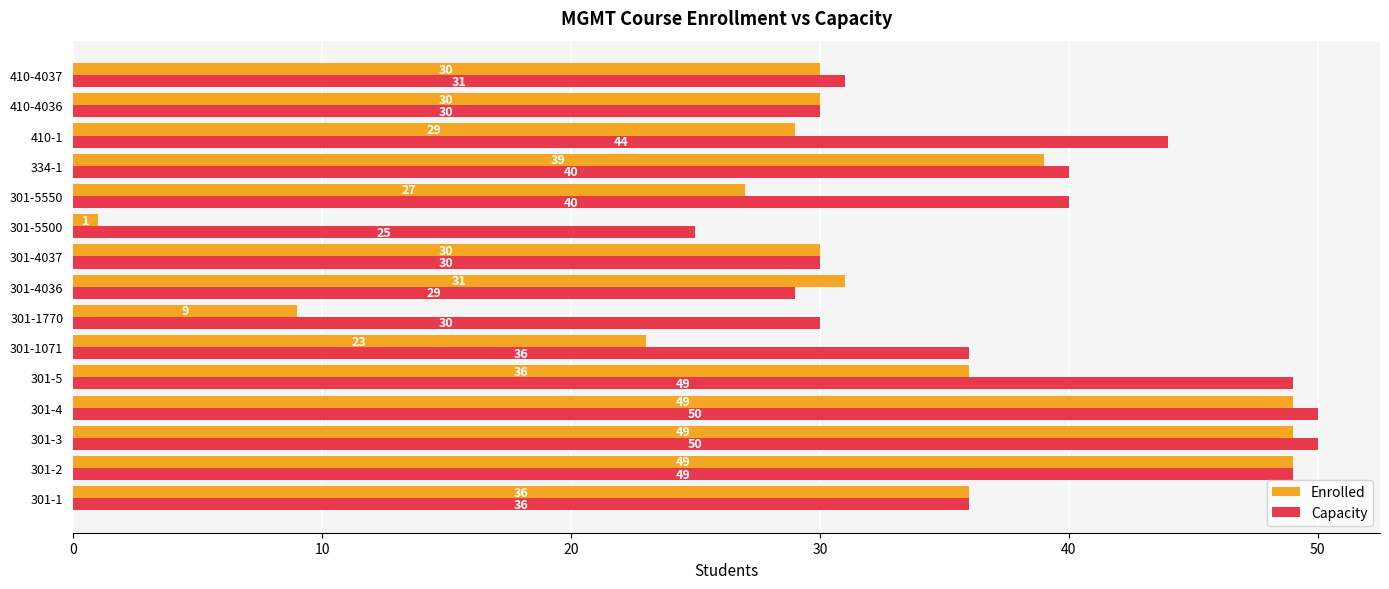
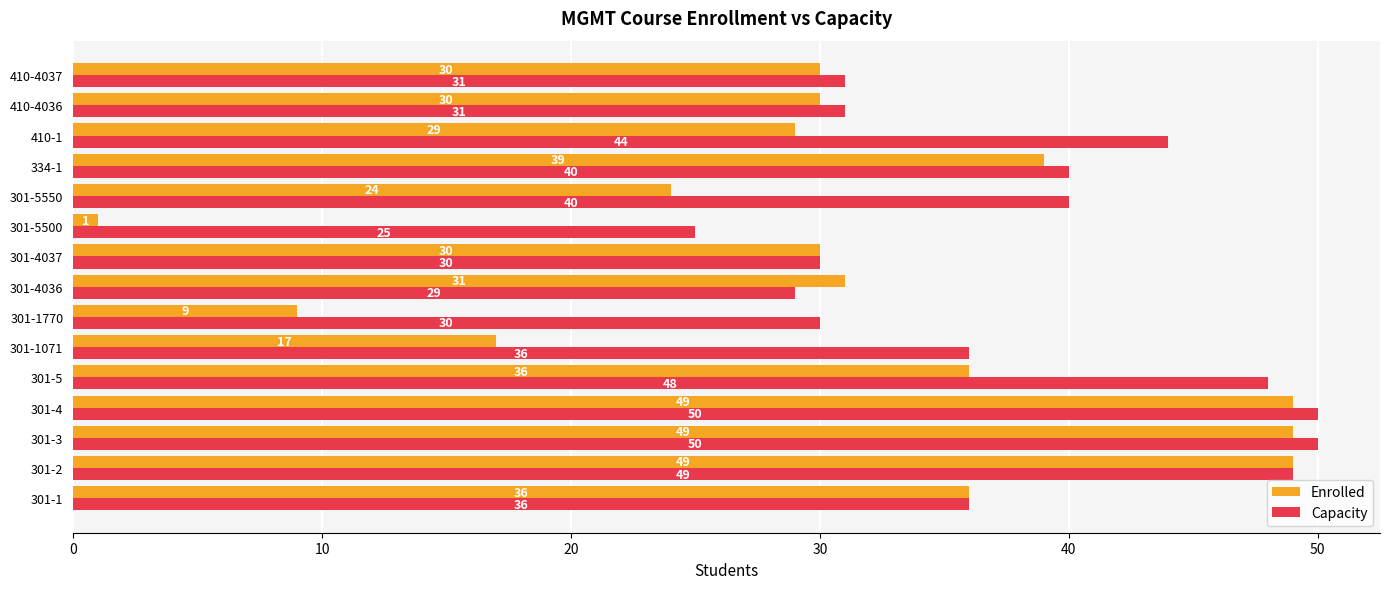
  {
    "Enrolled": {
      "410-4037": 30,
      "410-4036": 30,
      "410-1": 29,
      "334-1": 39,
-     "301-5550": 27,
+     "301-5550": 24,
      "301-5500": 1,
      "301-4037": 30,
      "301-4036": 31,
      "301-1770": 9,
-     "301-1071": 23,
+     "301-1071": 17,
      "301-5": 36,
      "301-4": 49,
      "301-3": 49,
      "301-2": 49,
      "301-1": 36
    },
    "Capacity": {
      "410-4037": 31,
-     "410-4036": 30,
+     "410-4036": 31,
      "410-1": 44,
      "334-1": 40,
      "301-5550": 40,
      "301-5500": 25,
      "301-4037": 30,
      "301-4036": 29,
      "301-1770": 30,
      "301-1071": 36,
-     "301-5": 49,
+     "301-5": 48,
      "301-4": 50,
      "301-3": 50,
      "301-2": 49,
      "301-1": 36
    }
  }
